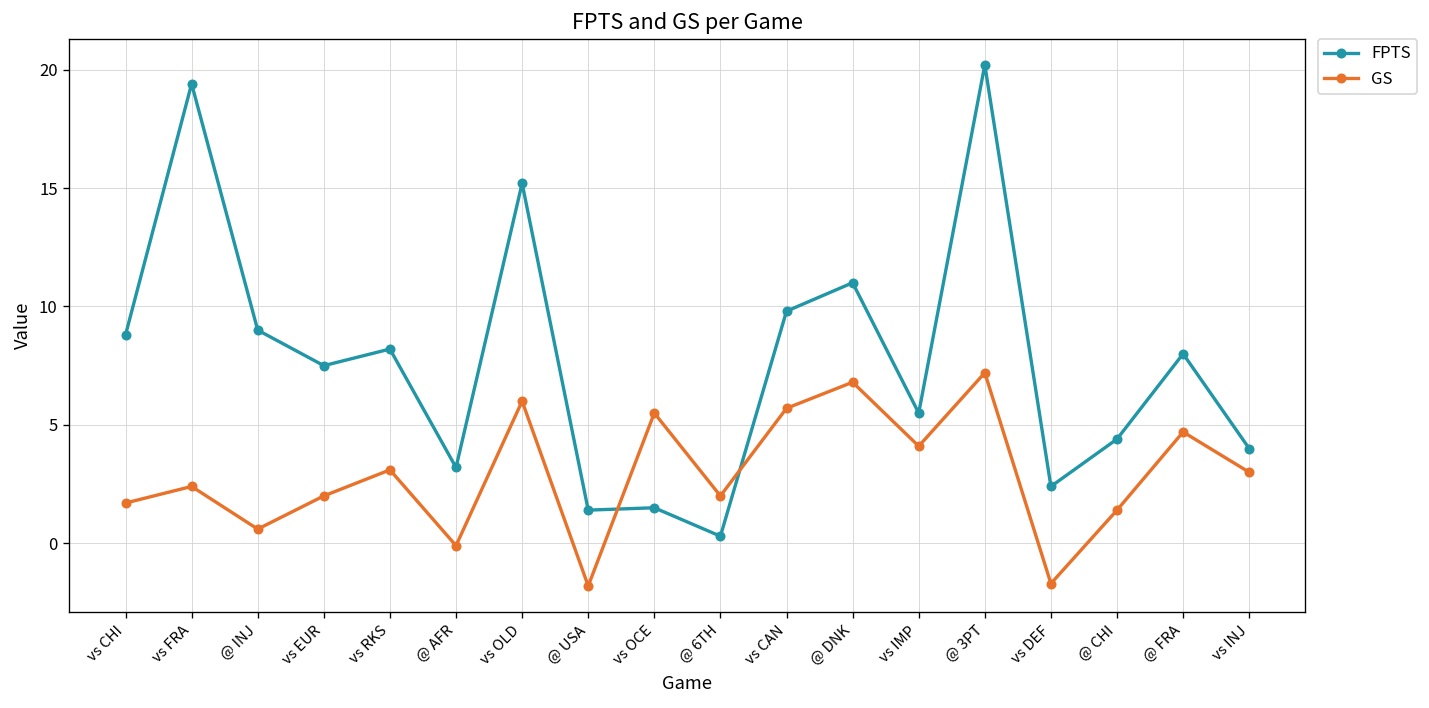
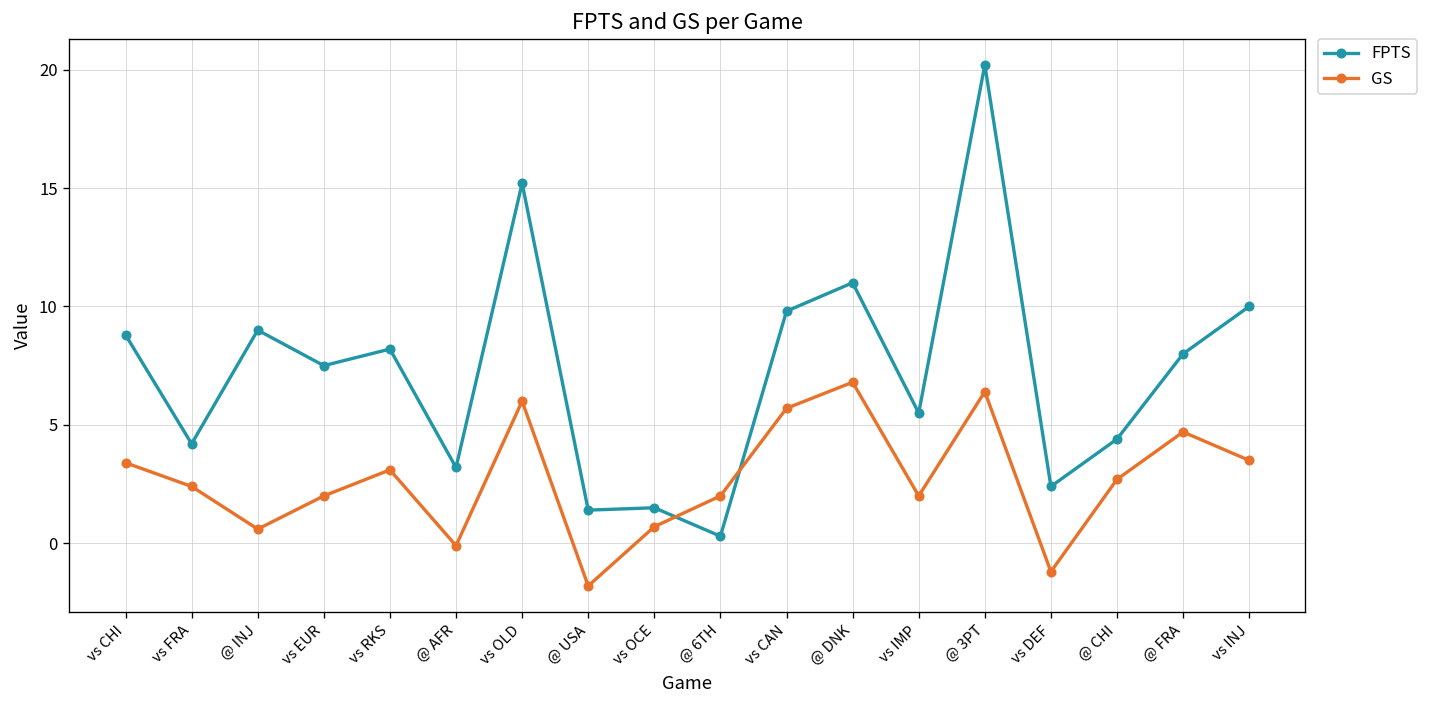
  {
    "FPTS": {
      "vs CHI": 8.8,
-     "vs FRA": 19.4,
+     "vs FRA": 4.2,
      "@ INJ": 9.0,
      "vs EUR": 7.5,
      "vs RKS": 8.2,
      "@ AFR": 3.2,
      "vs OLD": 15.2,
      "@ USA": 1.4,
      "vs OCE": 1.5,
      "@ 6TH": 0.3,
      "vs CAN": 9.8,
      "@ DNK": 11.0,
      "vs IMP": 5.5,
      "@ 3PT": 20.2,
      "vs DEF": 2.4,
      "@ CHI": 4.4,
      "@ FRA": 8.0,
-     "vs INJ": 4
+     "vs INJ": 10
    },
    "GS": {
-     "vs CHI": 1.7,
+     "vs CHI": 3.4,
      "vs FRA": 2.4,
      "@ INJ": 0.6,
      "vs EUR": 2.0,
      "vs RKS": 3.1,
      "@ AFR": -0.1,
      "vs OLD": 6.0,
      "@ USA": -1.8,
-     "vs OCE": 5.5,
+     "vs OCE": 0.7,
      "@ 6TH": 2.0,
      "vs CAN": 5.7,
      "@ DNK": 6.8,
-     "vs IMP": 4.1,
-     "@ 3PT": 7.2,
-     "vs DEF": -1.7,
-     "@ CHI": 1.4,
+     "vs IMP": 2.0,
+     "@ 3PT": 6.4,
+     "vs DEF": -1.2,
+     "@ CHI": 2.7,
      "@ FRA": 4.7,
-     "vs INJ": 3.0
+     "vs INJ": 3.5
    }
  }
